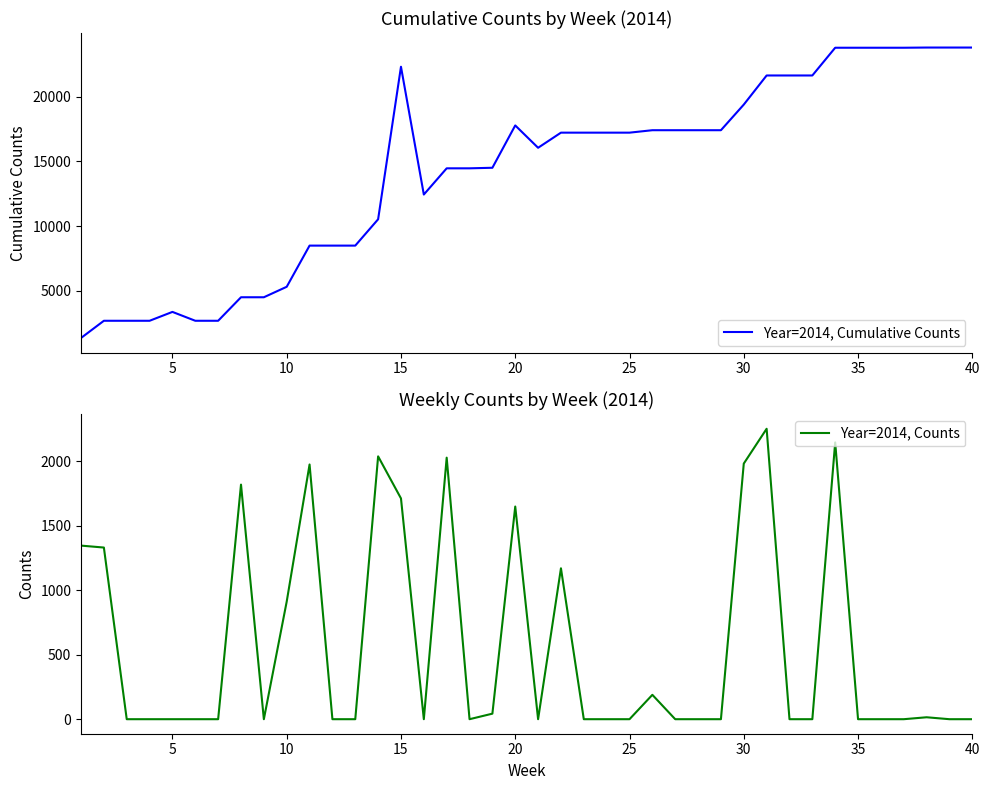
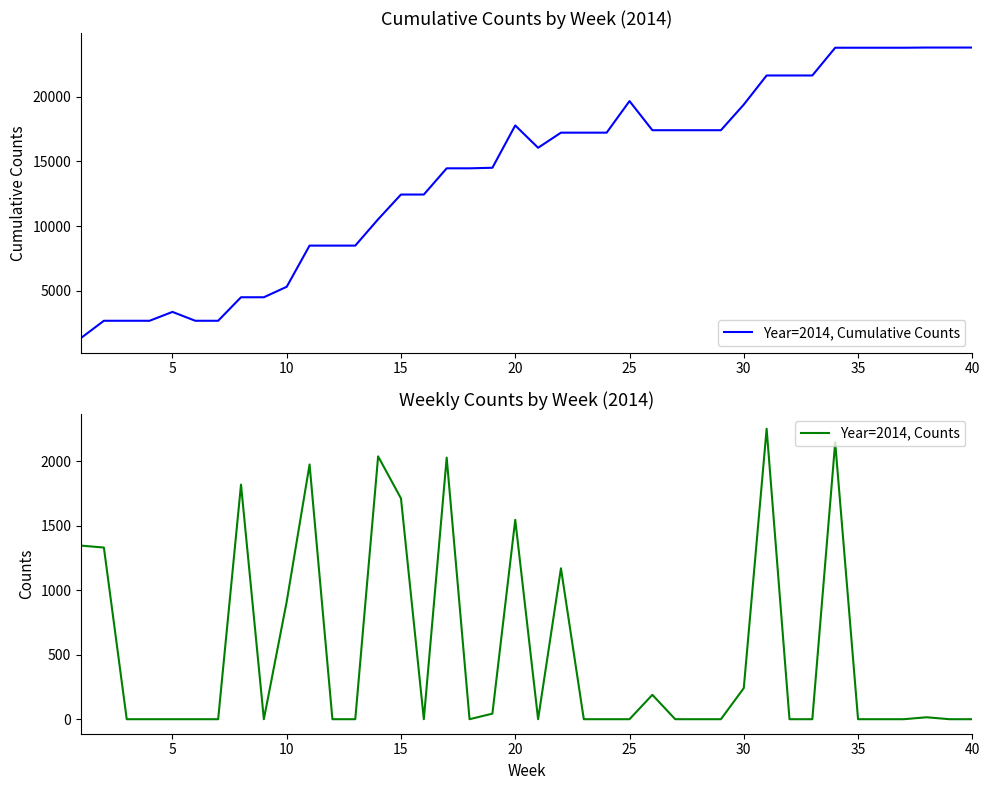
  {
    "Cumulative Counts by Week (2014)": {
      "5": 3400,
      "10": 5300,
-     "15": 22300,
+     "15": 12400,
      "20": 17800,
-     "25": 17200,
+     "25": 19700,
      "30": 19400,
      "35": 23800,
      "40": 23800
    },
    "Weekly Counts by Week (2014)": {
      "5": 0,
      "10": 910,
      "15": 1710,
-     "20": 1650,
+     "20": 1550,
      "25": 0,
-     "30": 1980,
+     "30": 240,
      "35": 0,
      "40": 0
    }
  }
